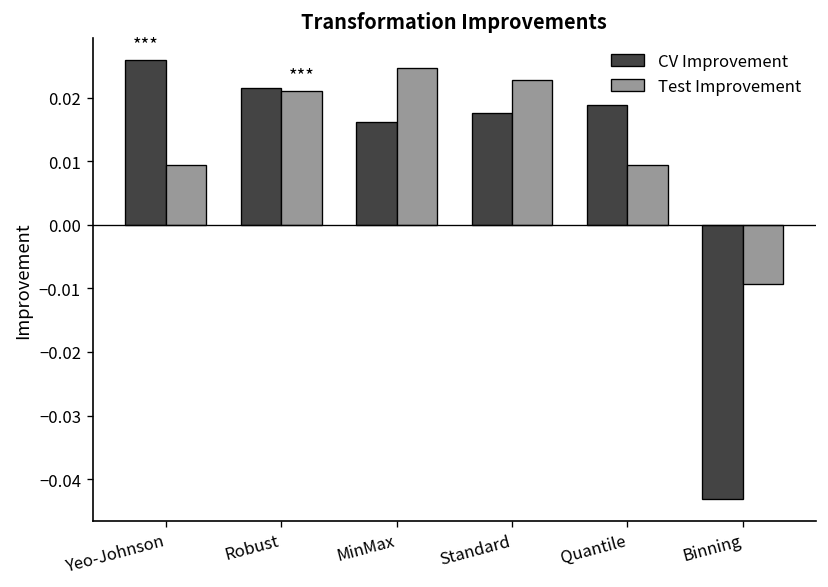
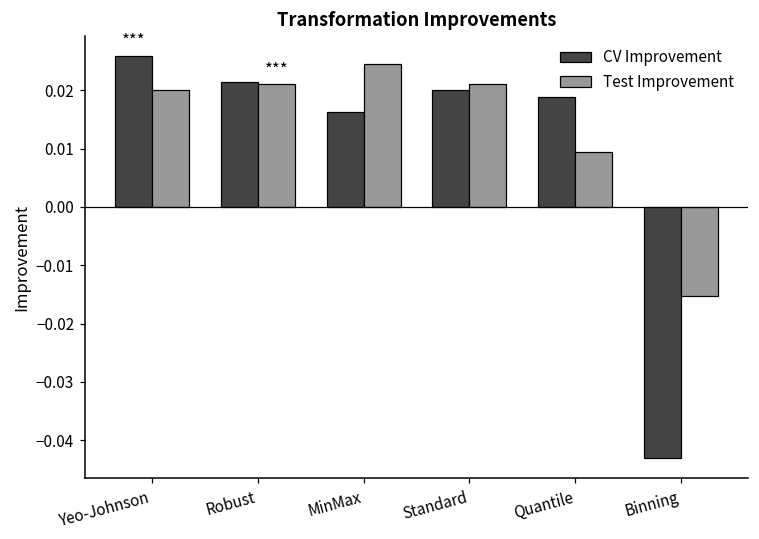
  {
    "CV Improvement": {
      "Yeo-Johnson": 0.026,
      "Robust": 0.021,
      "MinMax": 0.016,
-     "Standard": 0.018,
+     "Standard": 0.020,
      "Quantile": 0.019,
      "Binning": -0.043
    },
    "Test Improvement": {
-     "Yeo-Johnson": 0.009,
+     "Yeo-Johnson": 0.020,
      "Robust": 0.021,
      "MinMax": 0.025,
-     "Standard": 0.023,
+     "Standard": 0.021,
      "Quantile": 0.009,
-     "Binning": -0.009
+     "Binning": -0.015
    }
  }
